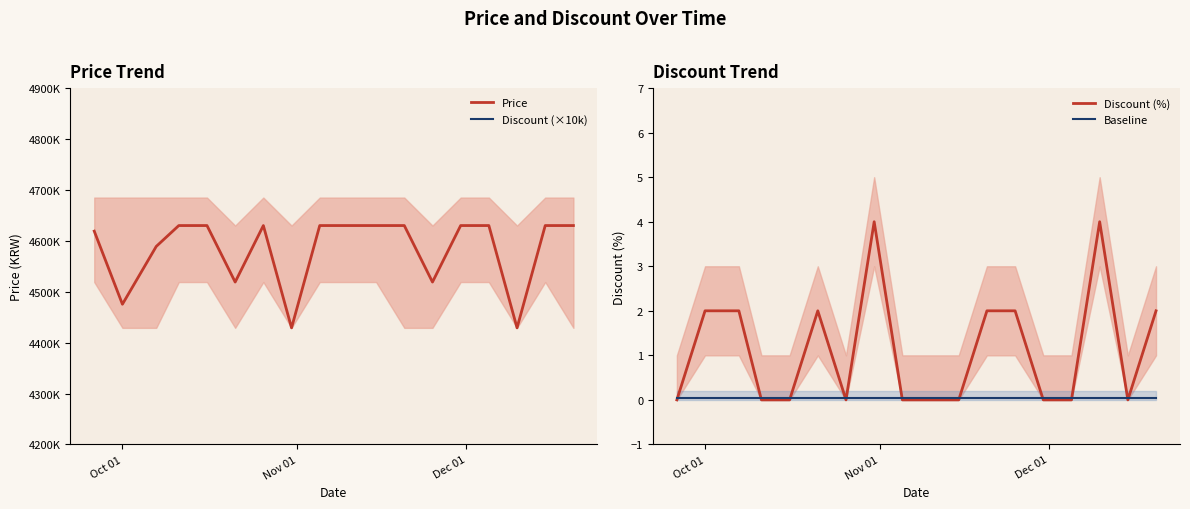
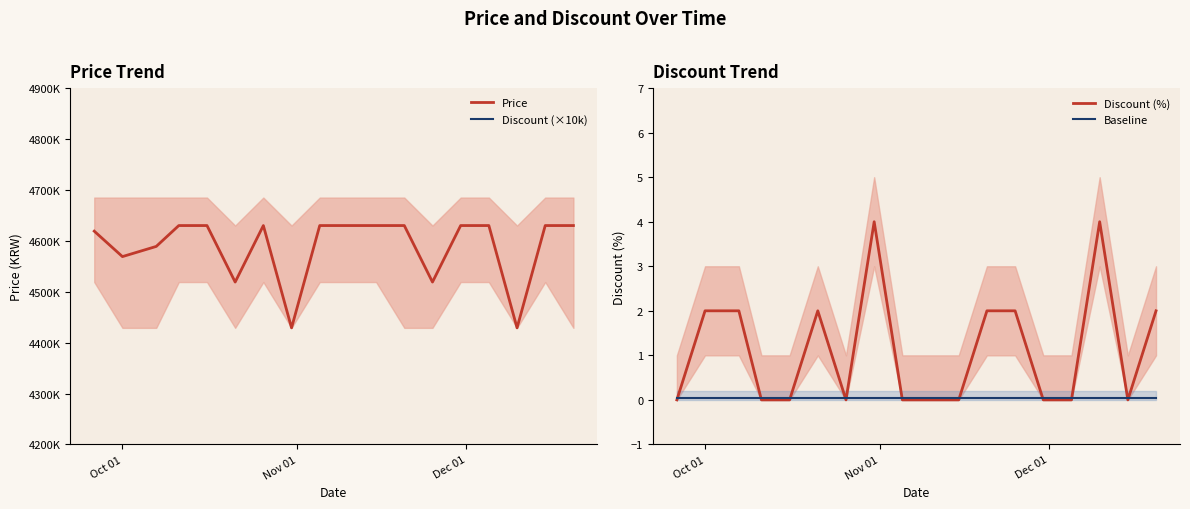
  {
    "Price Trend": {
      "Price": {
-       "Oct 01": 4480000
+       "Oct 01": 4570000
      }
    },
    "Discount Trend": {
      "Discount (%)": {
        "Oct 01": 2.0
      },
      "Baseline": {
        "Oct 01": 0.1
      }
    }
  }
